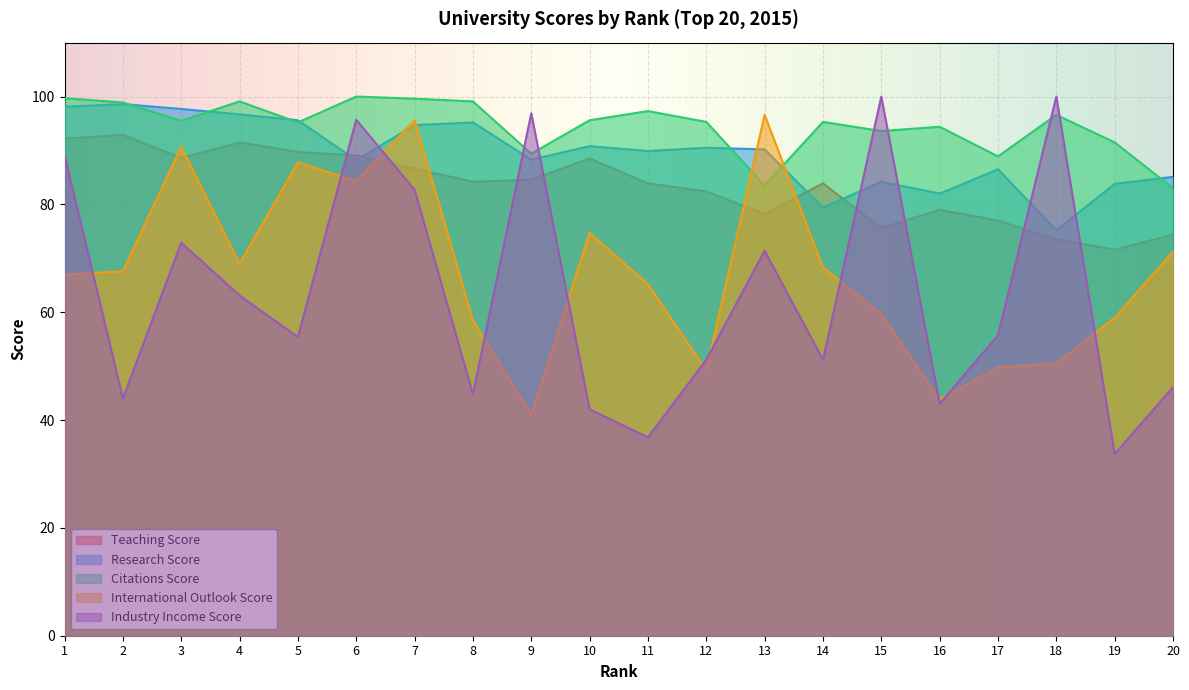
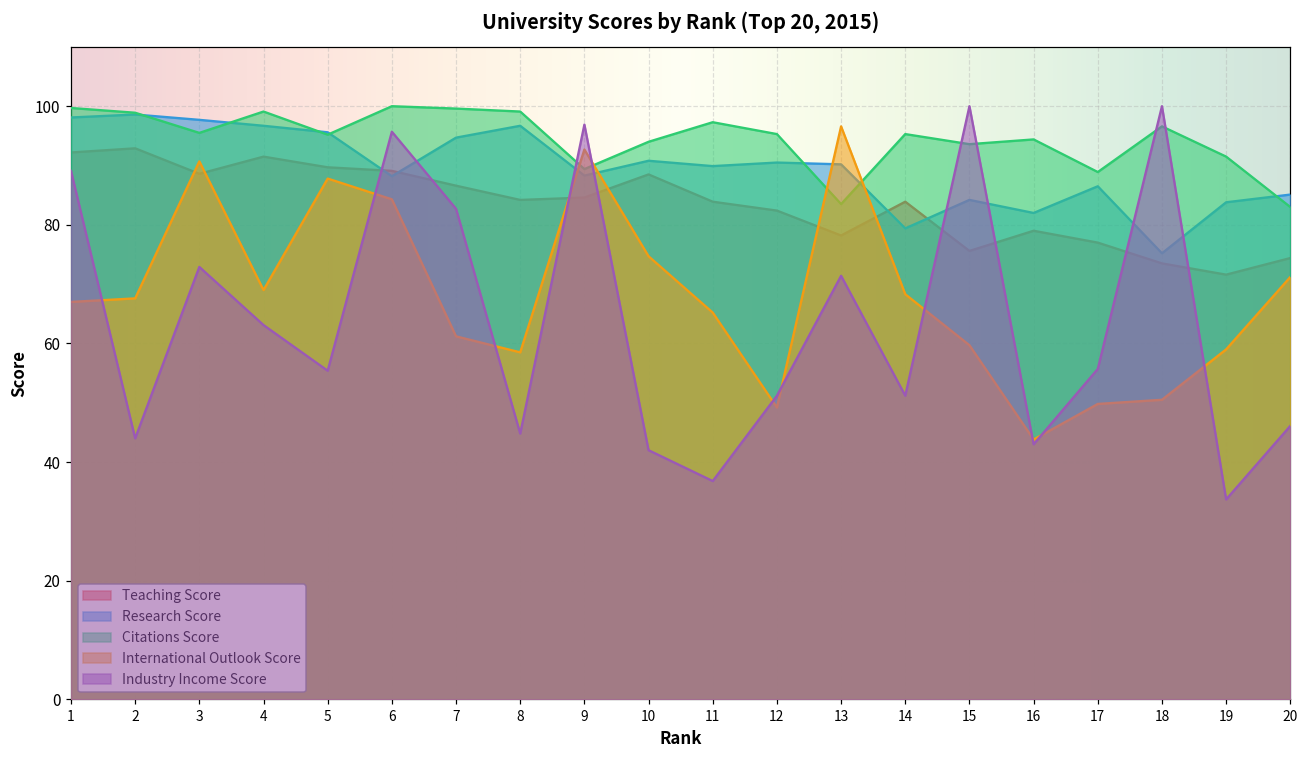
  {
    "Teaching Score": {
      "1": 92,
      "2": 93,
      "3": 89,
      "4": 92,
      "5": 90,
      "6": 89,
      "7": 87,
      "8": 84,
      "9": 85,
      "10": 89,
      "11": 84,
      "12": 82,
      "13": 78,
      "14": 84,
      "15": 76,
      "16": 79,
      "17": 77,
      "18": 74,
      "19": 72,
      "20": 74
    },
    "Research Score": {
      "1": 98,
      "3": 98,
      "4": 97,
      "6": 88,
      "7": 95,
-     "8": 95,
+     "8": 97,
      "9": 88,
      "10": 91,
      "11": 90,
      "12": 91,
      "13": 90,
      "14": 79,
      "15": 84,
      "16": 82,
      "17": 87,
      "18": 75,
      "19": 84,
      "20": 85
    },
    "Citations Score": {
      "1": 100,
      "3": 96,
      "4": 99,
      "6": 100,
      "7": 100,
      "8": 99,
      "9": 89,
-     "10": 96,
+     "10": 94,
      "11": 97,
      "12": 95,
      "13": 84,
      "14": 95,
      "15": 94,
      "16": 94,
      "17": 89,
      "18": 97,
      "19": 92,
      "20": 83
    },
    "International Outlook Score": {
      "1": 67,
      "2": 68,
      "3": 91,
      "4": 69,
      "5": 88,
      "6": 84,
-     "7": 96,
+     "7": 61,
      "8": 59,
-     "9": 41,
+     "9": 93,
      "10": 75,
      "11": 65,
      "12": 49,
      "13": 97,
      "14": 68,
      "15": 60,
      "16": 44,
      "17": 50,
      "18": 51,
      "19": 59,
      "20": 71
    },
    "Industry Income Score": {
      "1": 89,
      "2": 44,
      "3": 73,
      "4": 63,
      "5": 55,
      "6": 96,
      "7": 83,
      "8": 45,
      "9": 97,
      "10": 42,
      "11": 37,
      "12": 51,
      "13": 71,
      "14": 51,
      "15": 100,
      "16": 43,
      "17": 56,
      "18": 100,
      "19": 34,
      "20": 46
    }
  }
